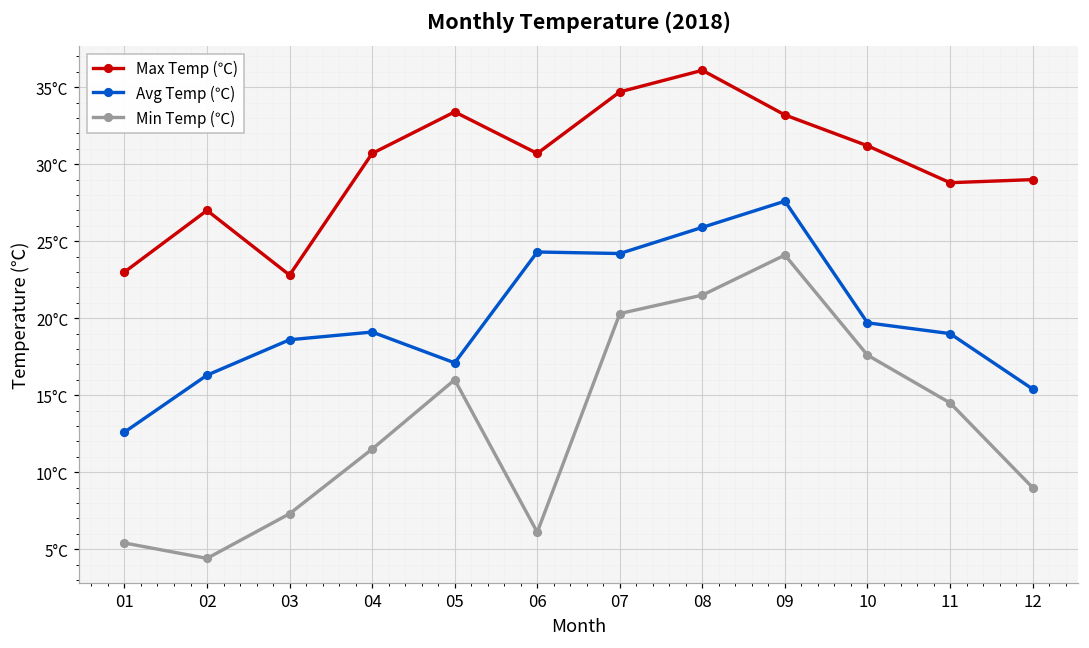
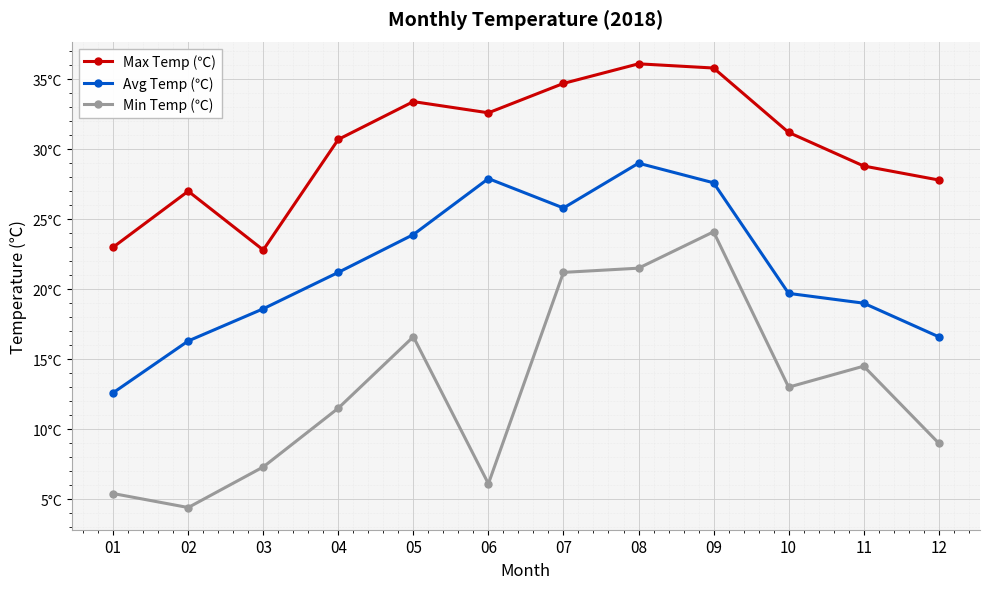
  {
    "Max Temp (℃)": {
      "01": "23.0°C",
      "02": "27.0°C",
      "03": "22.8°C",
      "04": "30.7°C",
      "05": "33.4°C",
-     "06": "30.7°C",
+     "06": "32.6°C",
      "07": "34.7°C",
      "08": "36.1°C",
-     "09": "33.2°C",
+     "09": "35.8°C",
      "10": "31.2°C",
      "11": "28.8°C",
-     "12": "29.0°C"
+     "12": "27.8°C"
    },
    "Avg Temp (℃)": {
      "01": "12.6°C",
      "02": "16.3°C",
      "03": "18.6°C",
-     "04": "19.1°C",
-     "05": "17.1°C",
-     "06": "24.3°C",
-     "07": "24.2°C",
-     "08": "25.9°C",
+     "04": "21.2°C",
+     "05": "23.9°C",
+     "06": "27.9°C",
+     "07": "25.8°C",
+     "08": "29.0°C",
      "09": "27.6°C",
      "10": "19.7°C",
      "11": "19.0°C",
-     "12": "15.4°C"
+     "12": "16.6°C"
    },
    "Min Temp (℃)": {
      "01": "5.4°C",
      "02": "4.4°C",
      "03": "7.3°C",
      "04": "11.5°C",
-     "05": "16.0°C",
+     "05": "16.6°C",
      "06": "6.1°C",
-     "07": "20.3°C",
+     "07": "21.2°C",
      "08": "21.5°C",
      "09": "24.1°C",
-     "10": "17.6°C",
+     "10": "13.0°C",
      "11": "14.5°C",
      "12": "9.0°C"
    }
  }
